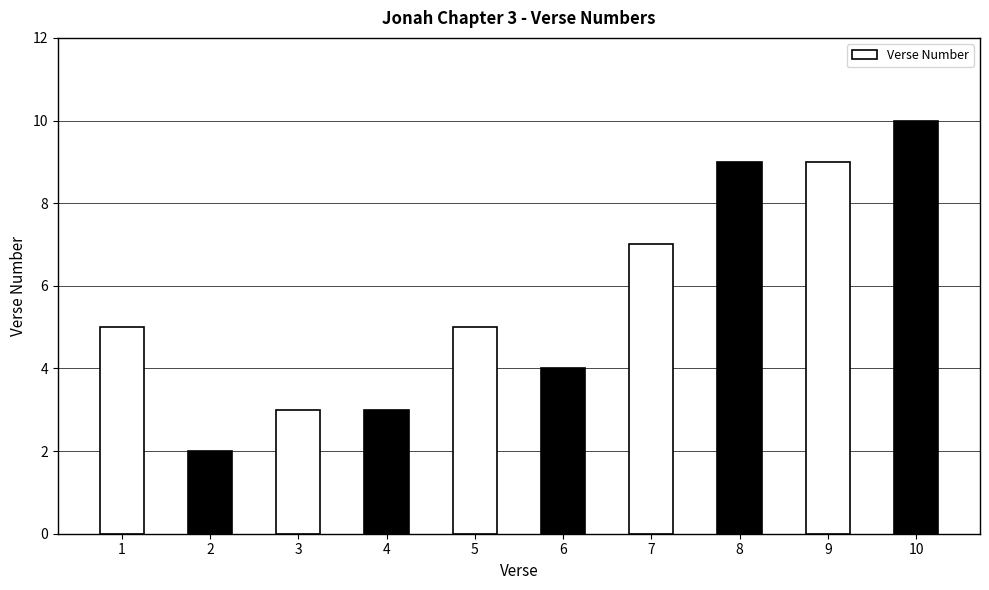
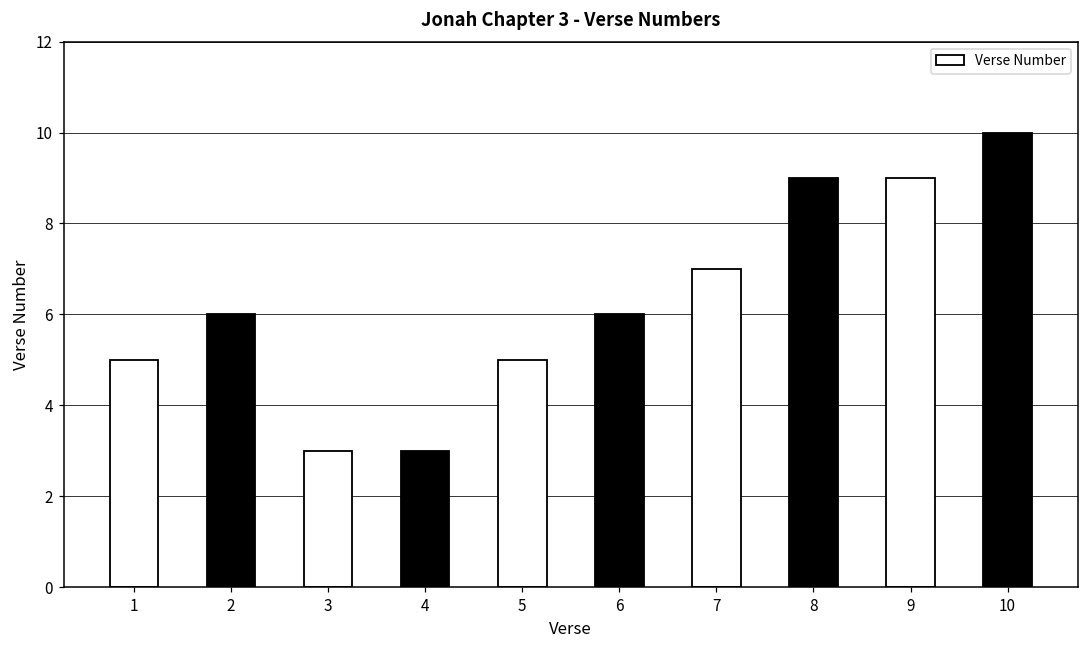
  {
    "1": 5,
-   "2": 2,
+   "2": 6,
    "3": 3,
    "4": 3,
    "5": 5,
-   "6": 4,
+   "6": 6,
    "7": 7,
    "8": 9,
    "9": 9,
    "10": 10
  }
